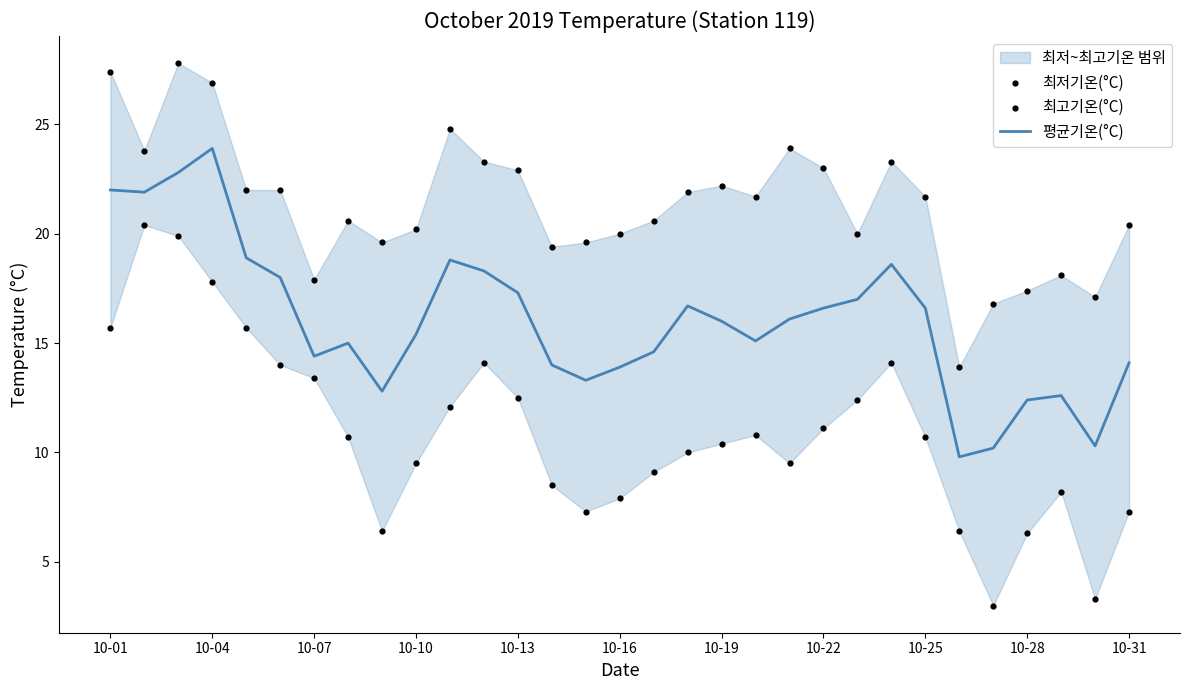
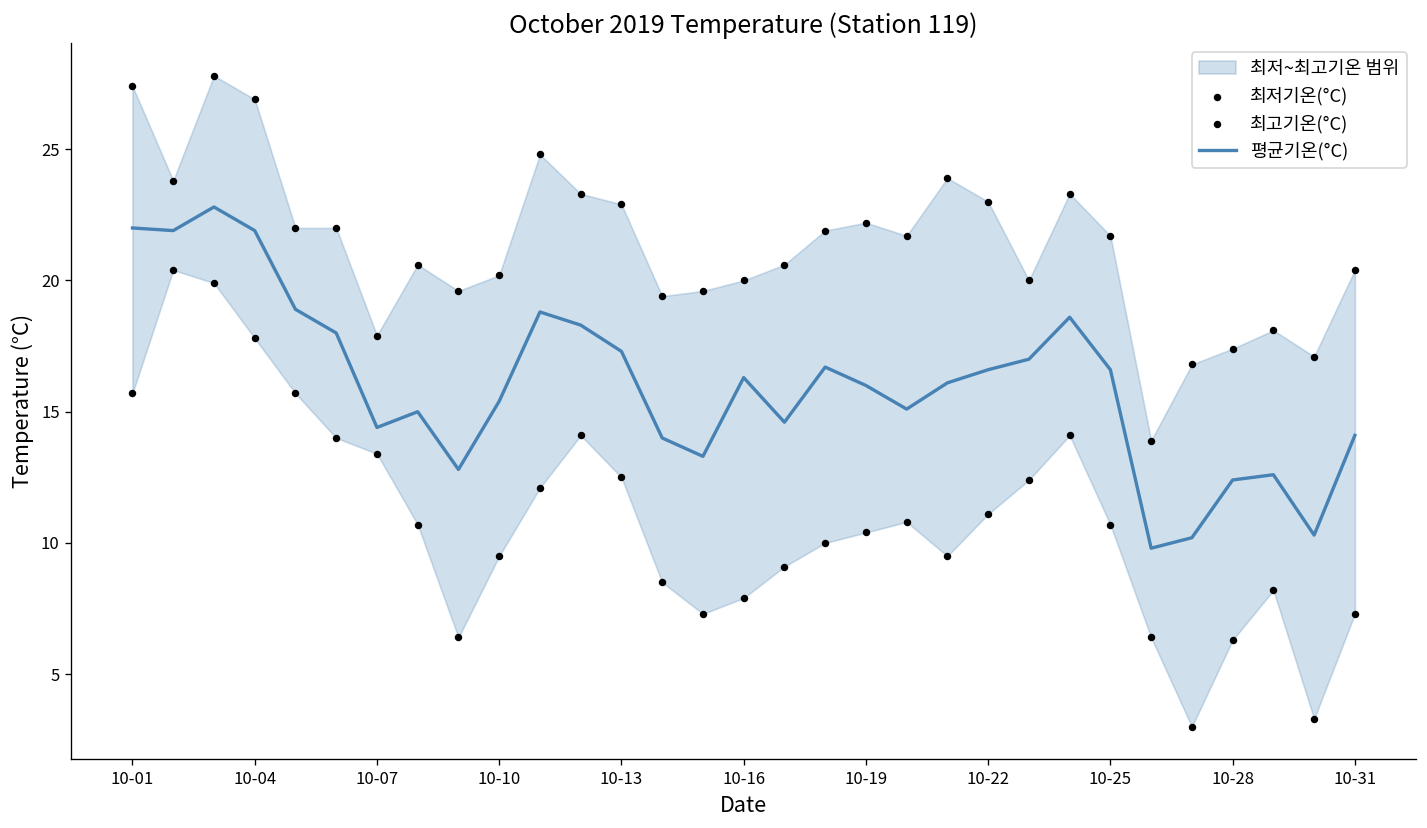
  {
    "평균기온(°C)": {
      "10-01": 22.0,
-     "10-04": 23.9,
+     "10-04": 21.9,
      "10-07": 14.4,
      "10-10": 15.4,
      "10-13": 17.3,
-     "10-16": 13.9,
+     "10-16": 16.3,
      "10-19": 16.0,
      "10-22": 16.6,
      "10-25": 16.6,
      "10-28": 12.4,
      "10-31": 14.1
    }
  }
